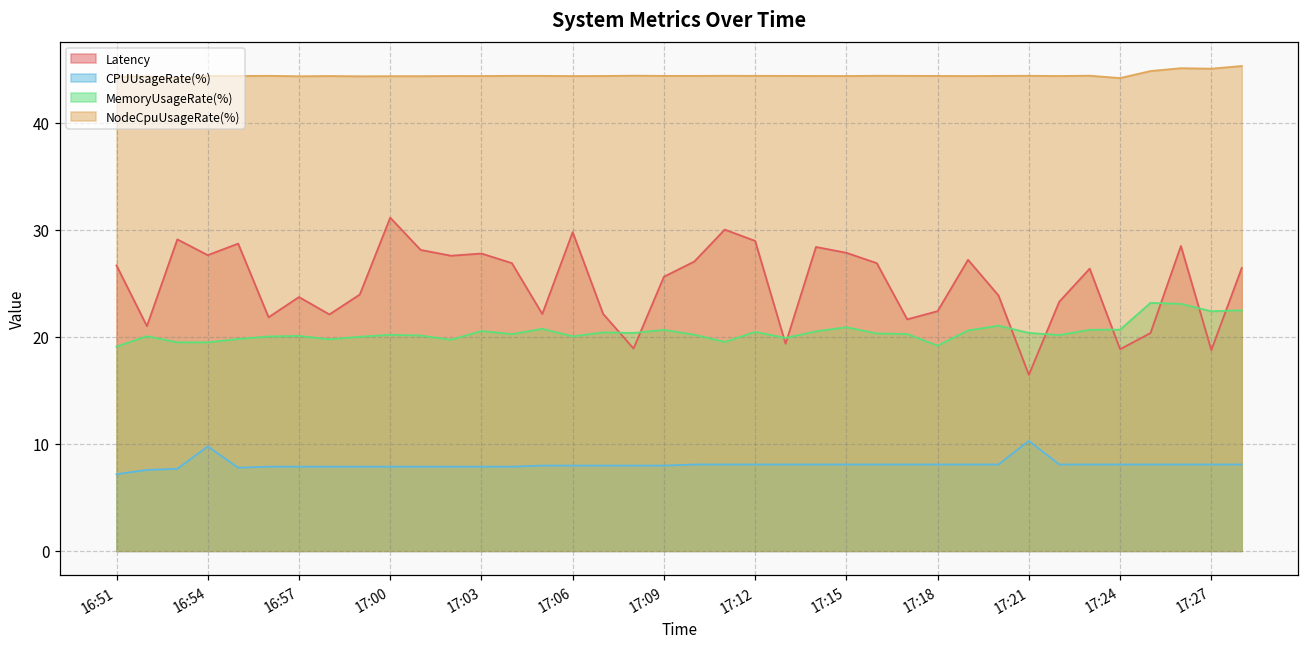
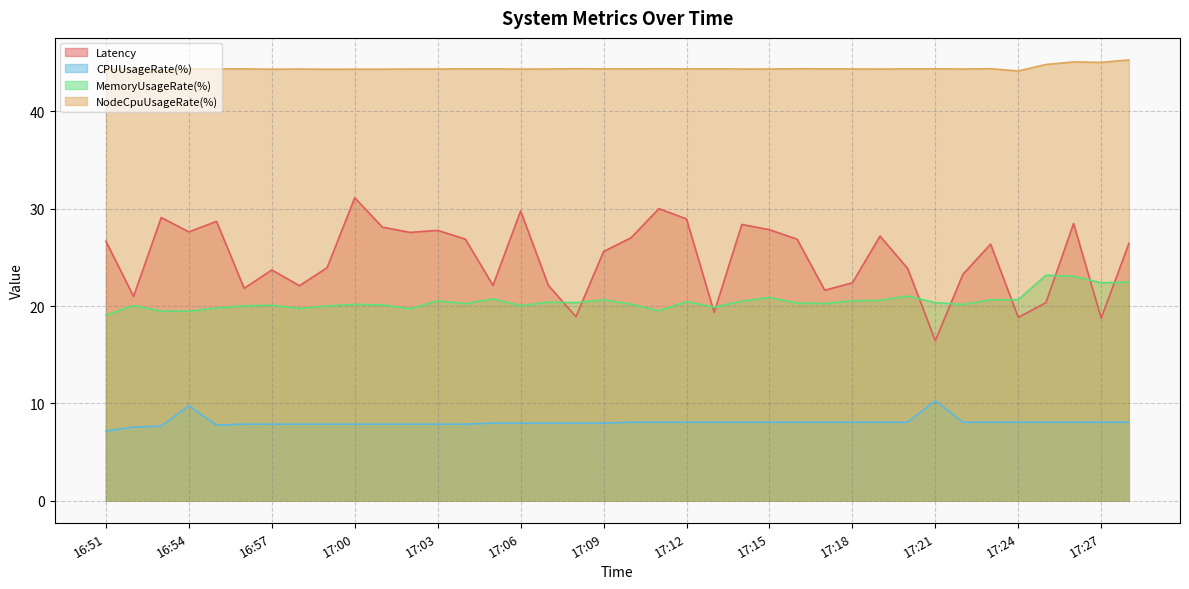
  {
    "CPUUsageRate(%)": {
      "16:51": 7,
      "16:54": 10,
      "16:57": 8,
      "17:00": 8,
      "17:03": 8,
      "17:06": 8,
      "17:09": 8,
      "17:12": 8,
      "17:15": 8,
      "17:18": 8,
      "17:21": 10,
      "17:24": 8,
      "17:27": 8
    },
    "MemoryUsageRate(%)": {
      "16:51": 19,
      "16:54": 19,
      "16:57": 20,
      "17:00": 20,
      "17:03": 21,
      "17:06": 20,
      "17:09": 21,
      "17:12": 20,
      "17:15": 21,
-     "17:18": 19,
+     "17:18": 21,
      "17:21": 20,
      "17:24": 21,
      "17:27": 22
    }
  }
